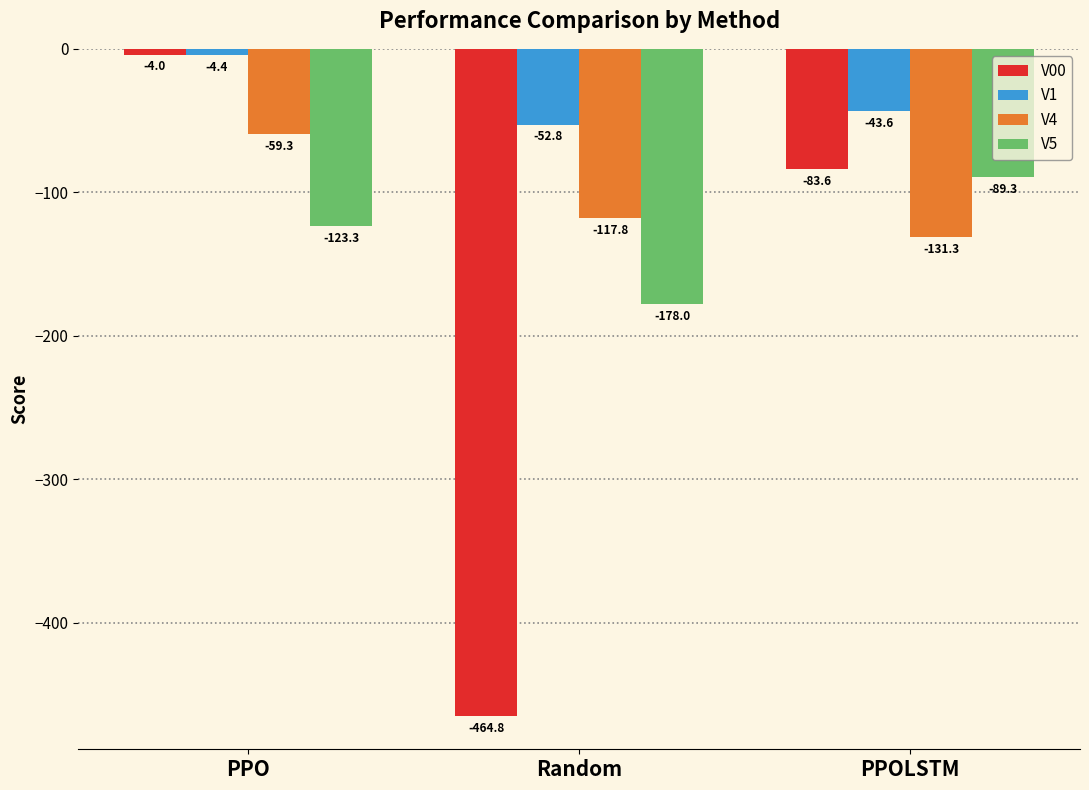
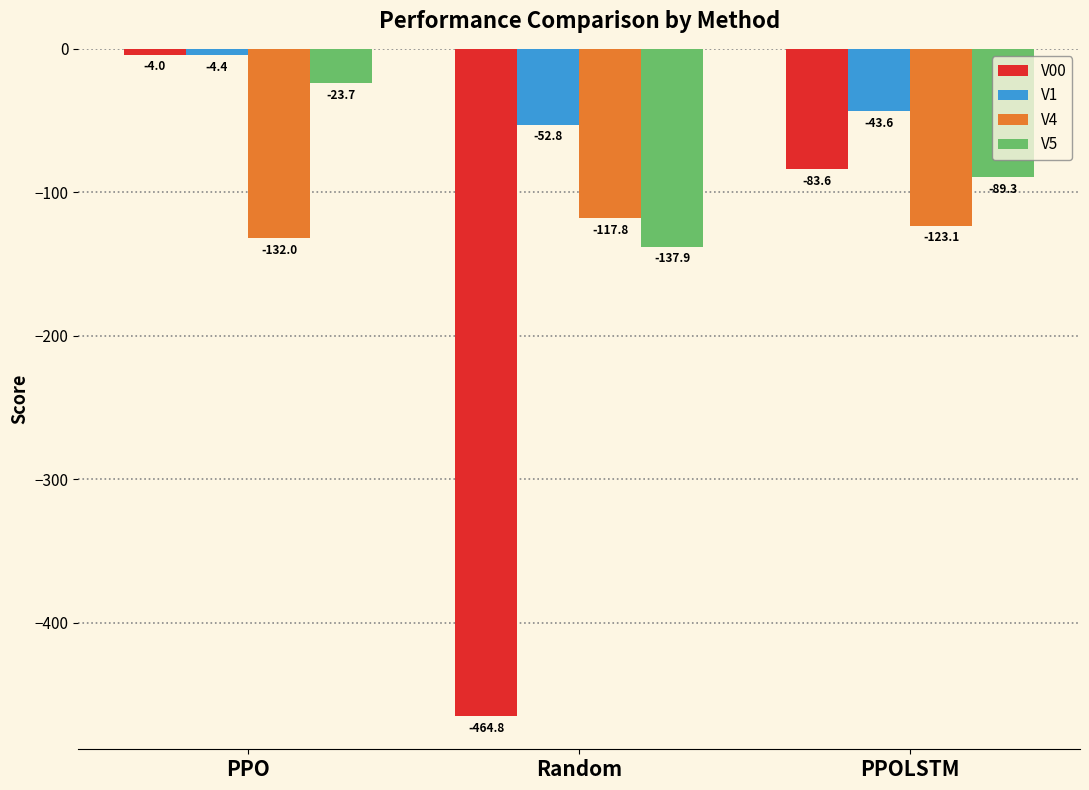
  {
    "V00": {
      "PPO": -4.0,
      "Random": -464.8,
      "PPOLSTM": -83.6
    },
    "V1": {
      "PPO": -4.4,
      "Random": -52.8,
      "PPOLSTM": -43.6
    },
    "V4": {
-     "PPO": -59.3,
+     "PPO": -132.0,
      "Random": -117.8,
-     "PPOLSTM": -131.3
+     "PPOLSTM": -123.1
    },
    "V5": {
-     "PPO": -123.3,
-     "Random": -178.0,
+     "PPO": -23.7,
+     "Random": -137.9,
      "PPOLSTM": -89.3
    }
  }
